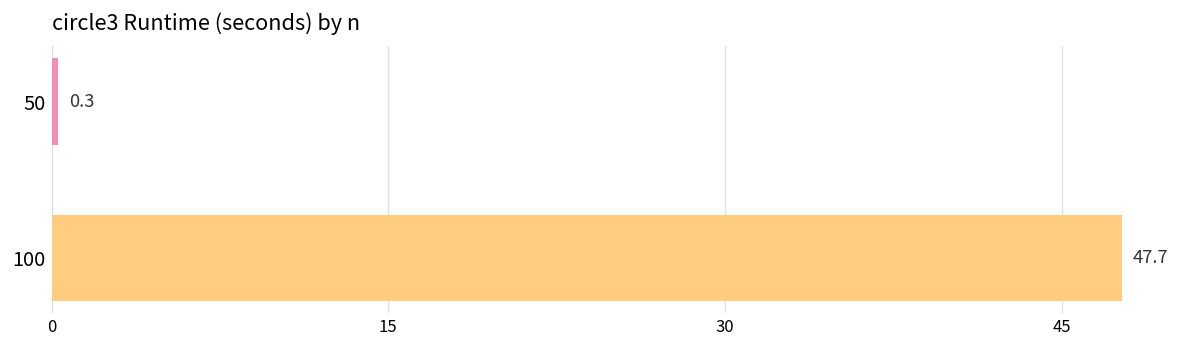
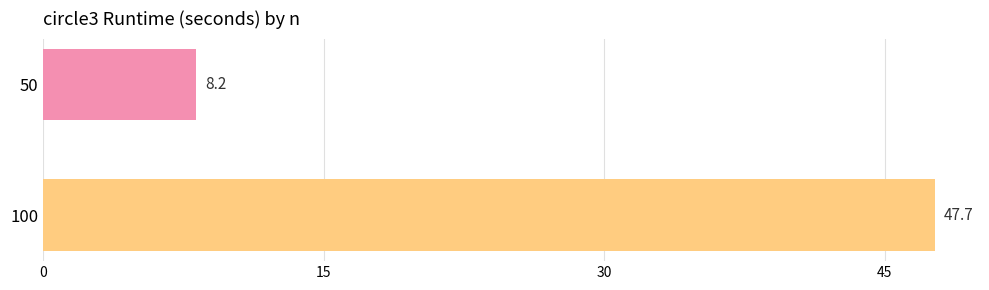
  {
-   "50": 0.3,
+   "50": 8.2,
    "100": 47.7
  }
